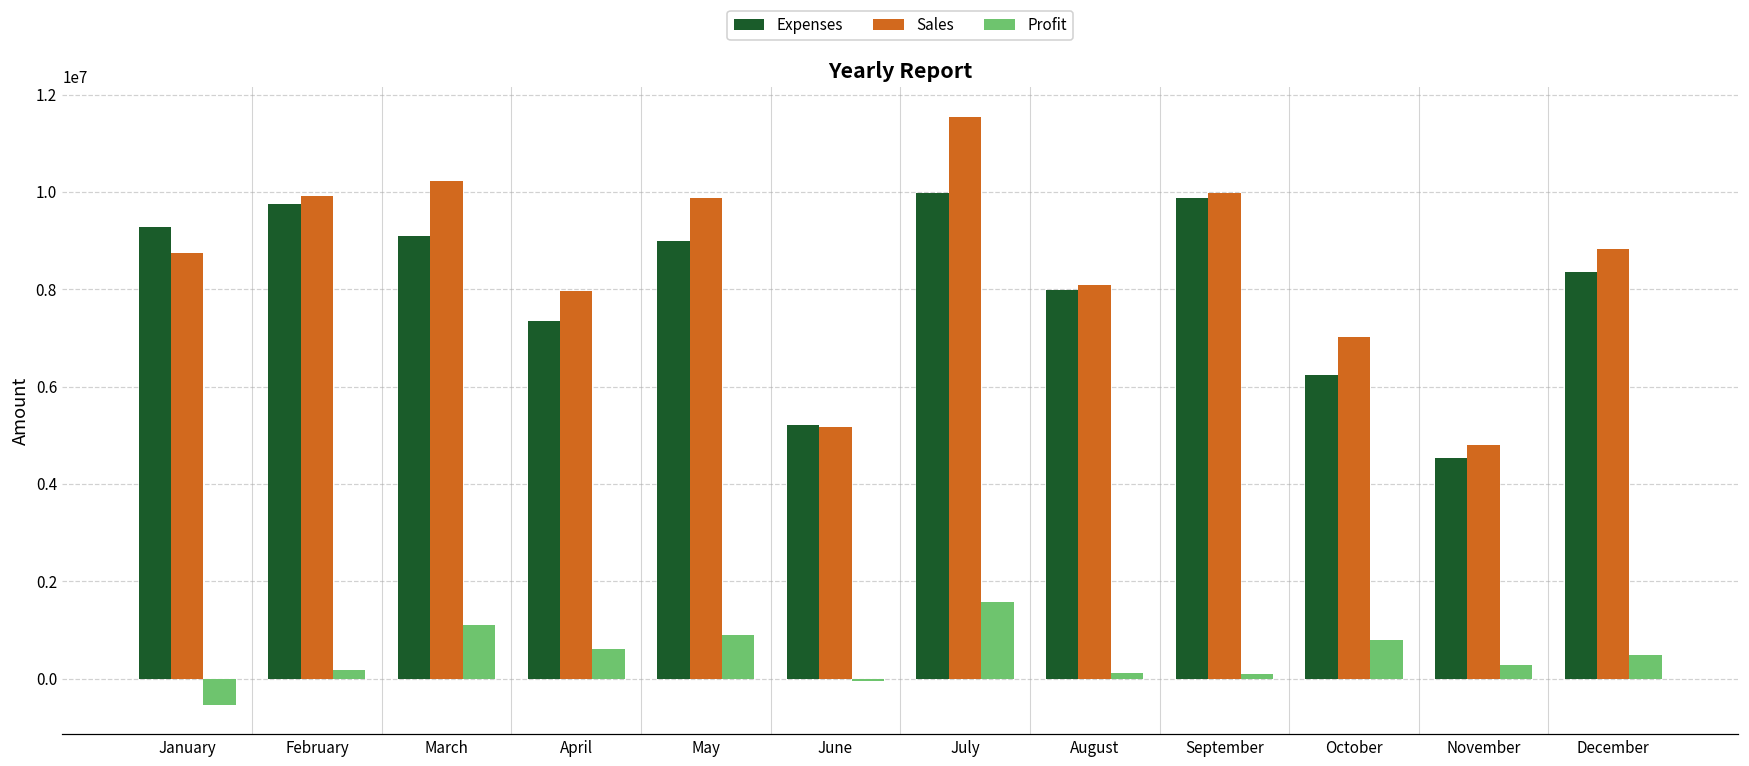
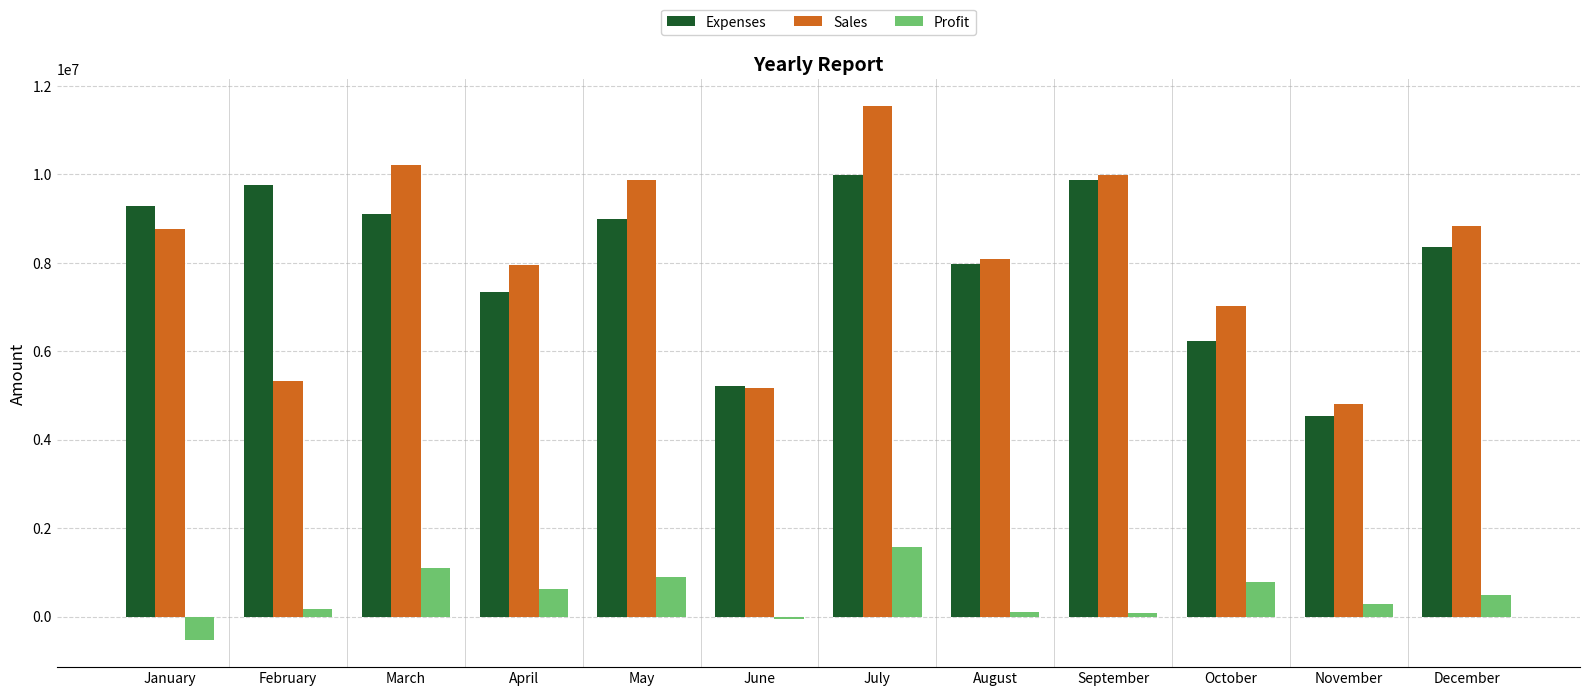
  {
    "Expenses": {
      "January": 9300000,
      "February": 9700000,
      "March": 9100000,
      "April": 7300000,
      "May": 9000000,
      "June": 5200000,
      "July": 10000000,
      "August": 8000000,
      "September": 9900000,
      "October": 6200000,
      "November": 4500000,
      "December": 8300000
    },
    "Sales": {
      "January": 8800000,
-     "February": 9900000,
+     "February": 5300000,
      "March": 10200000,
      "April": 8000000,
      "May": 9900000,
      "June": 5200000,
      "July": 11500000,
      "August": 8100000,
      "September": 10000000,
      "October": 7000000,
      "November": 4800000,
      "December": 8800000
    },
    "Profit": {
      "January": -500000,
      "February": 200000,
      "March": 1100000,
      "April": 600000,
      "May": 900000,
      "July": 1600000,
      "August": 100000,
      "September": 100000,
      "October": 800000,
      "November": 300000,
      "December": 500000
    }
  }
